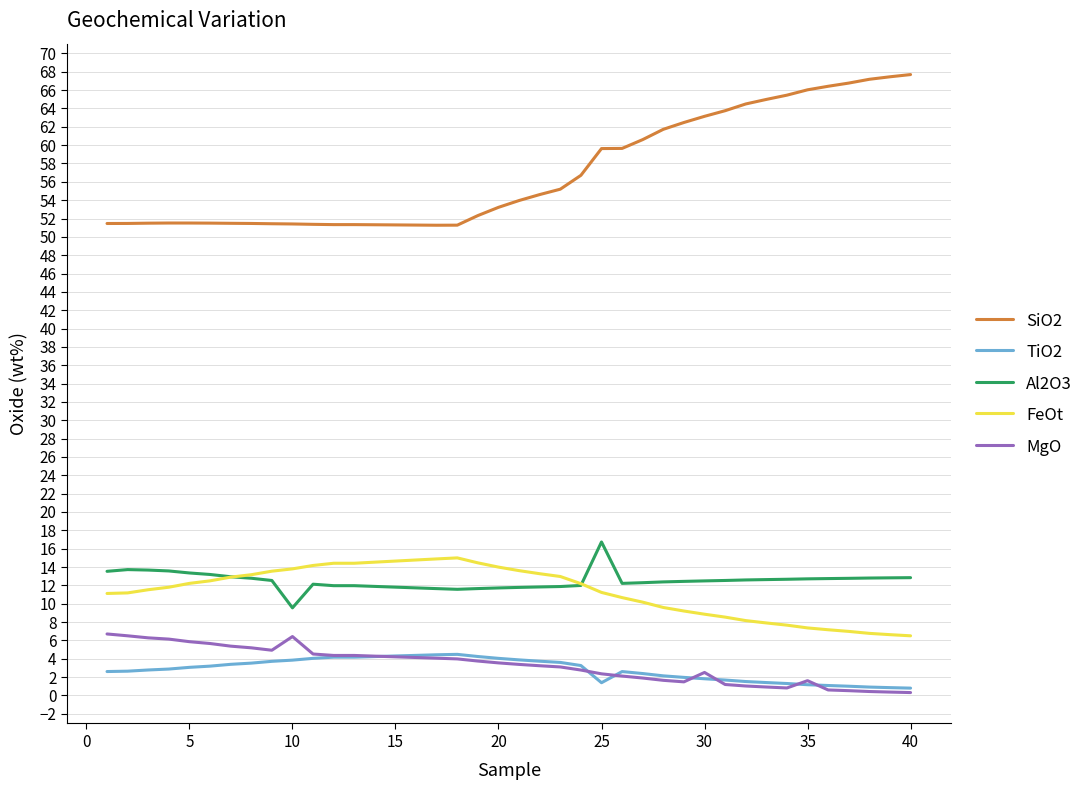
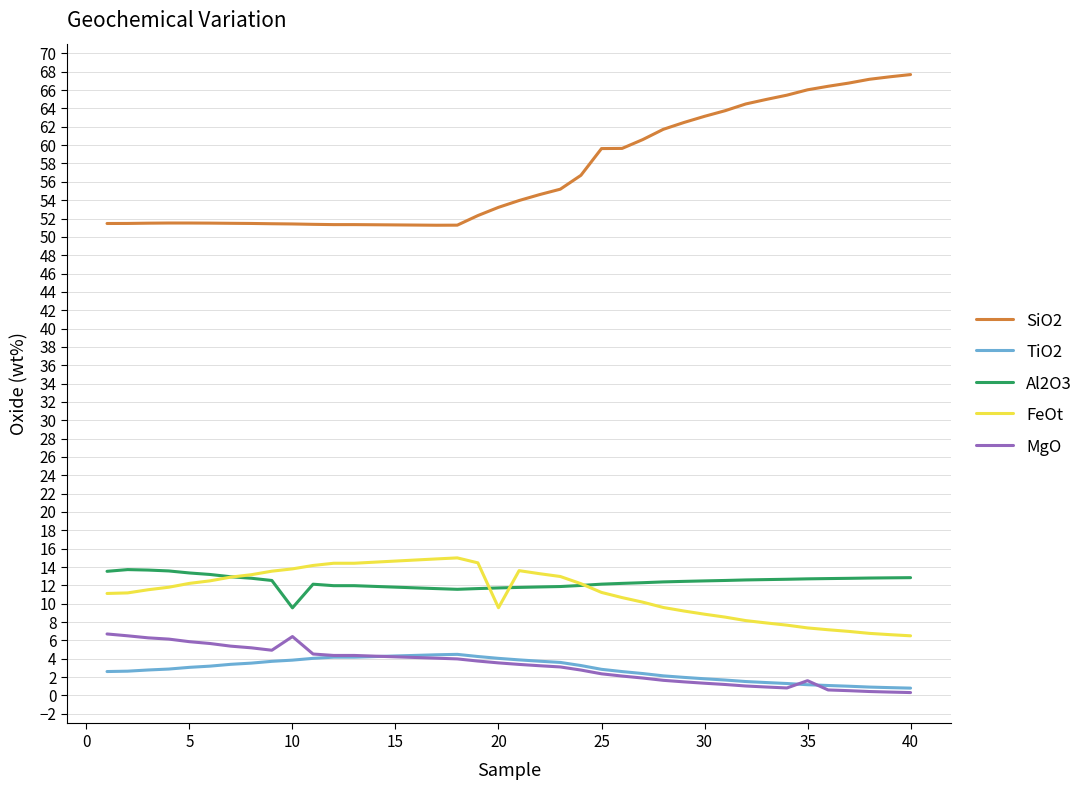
  {
    "SiO2": {
      "5": 52,
      "10": 51,
      "15": 51,
      "20": 53,
      "25": 60,
      "30": 63,
      "35": 66,
      "40": 68
    },
    "TiO2": {
      "5": 3,
      "10": 4,
      "20": 4,
-     "25": 1,
+     "25": 3,
      "30": 2,
      "35": 1,
      "40": 1
    },
    "Al2O3": {
      "5": 13,
      "10": 10,
      "15": 12,
      "20": 12,
-     "25": 17,
+     "25": 12,
      "30": 12,
      "35": 13,
      "40": 13
    },
    "FeOt": {
      "5": 12,
      "10": 14,
      "15": 15,
-     "20": 14,
+     "20": 10,
      "25": 11,
      "30": 9,
      "35": 7,
      "40": 6
    },
    "MgO": {
      "5": 6,
      "10": 6,
      "20": 4,
      "25": 2,
-     "30": 3,
+     "30": 1,
      "35": 2,
      "40": 0
    }
  }
